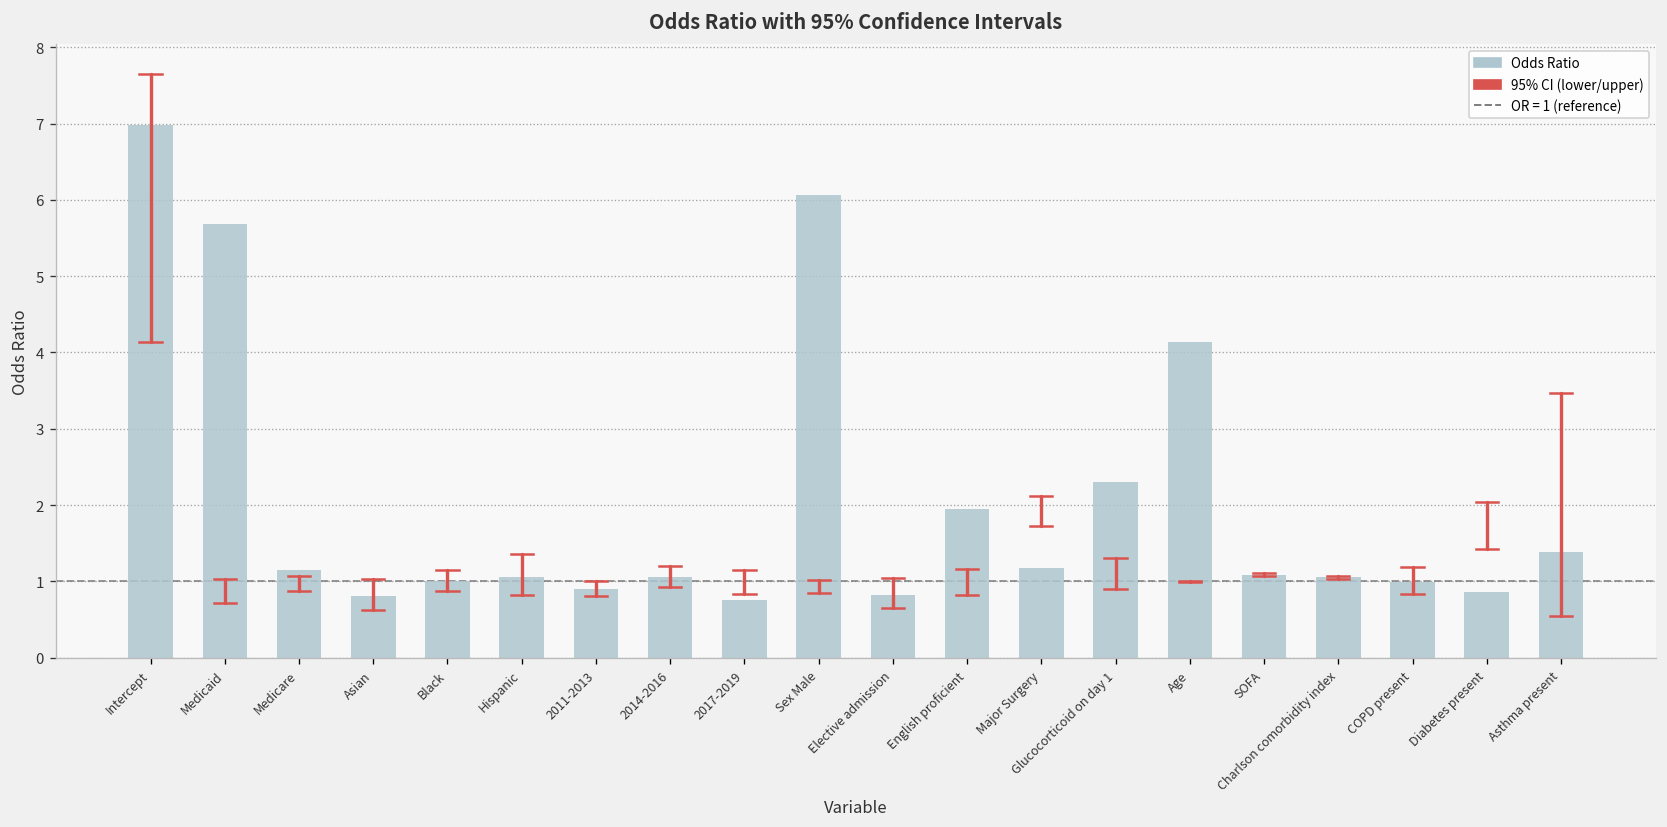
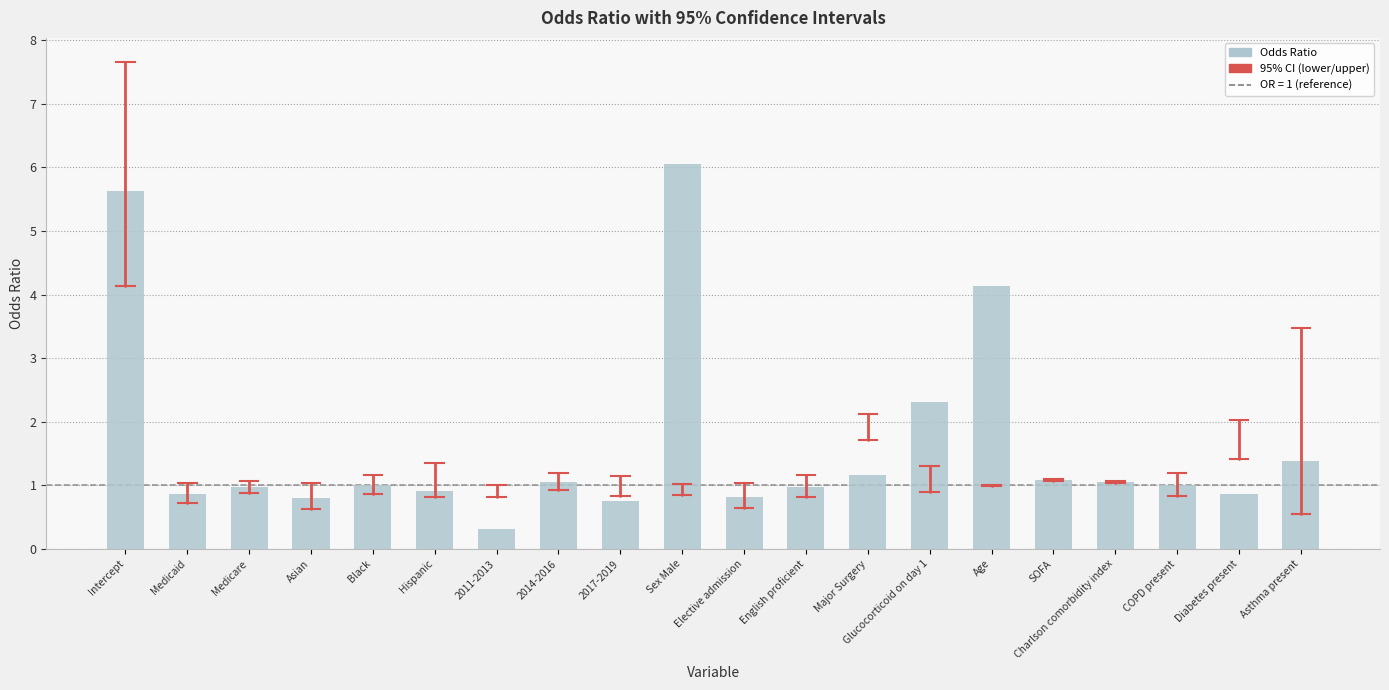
  {
    "Odds Ratio": {
-     "Intercept": 7.0,
-     "Medicaid": 5.7,
-     "Medicare": 1.2,
+     "Intercept": 5.6,
+     "Medicaid": 0.9,
+     "Medicare": 1.0,
      "Asian": 0.8,
      "Black": 1.0,
-     "Hispanic": 1.1,
-     "2011-2013": 0.9,
+     "Hispanic": 0.9,
+     "2011-2013": 0.3,
      "2014-2016": 1.1,
      "2017-2019": 0.8,
      "Sex Male": 6.1,
      "Elective admission": 0.8,
-     "English proficient": 2.0,
+     "English proficient": 1.0,
      "Major Surgery": 1.2,
      "Glucocorticoid on day 1": 2.3,
      "Age": 4.1,
      "SOFA": 1.1,
      "Charlson comorbidity index": 1.1,
      "COPD present": 1.0,
      "Diabetes present": 0.9,
      "Asthma present": 1.4
    }
  }
